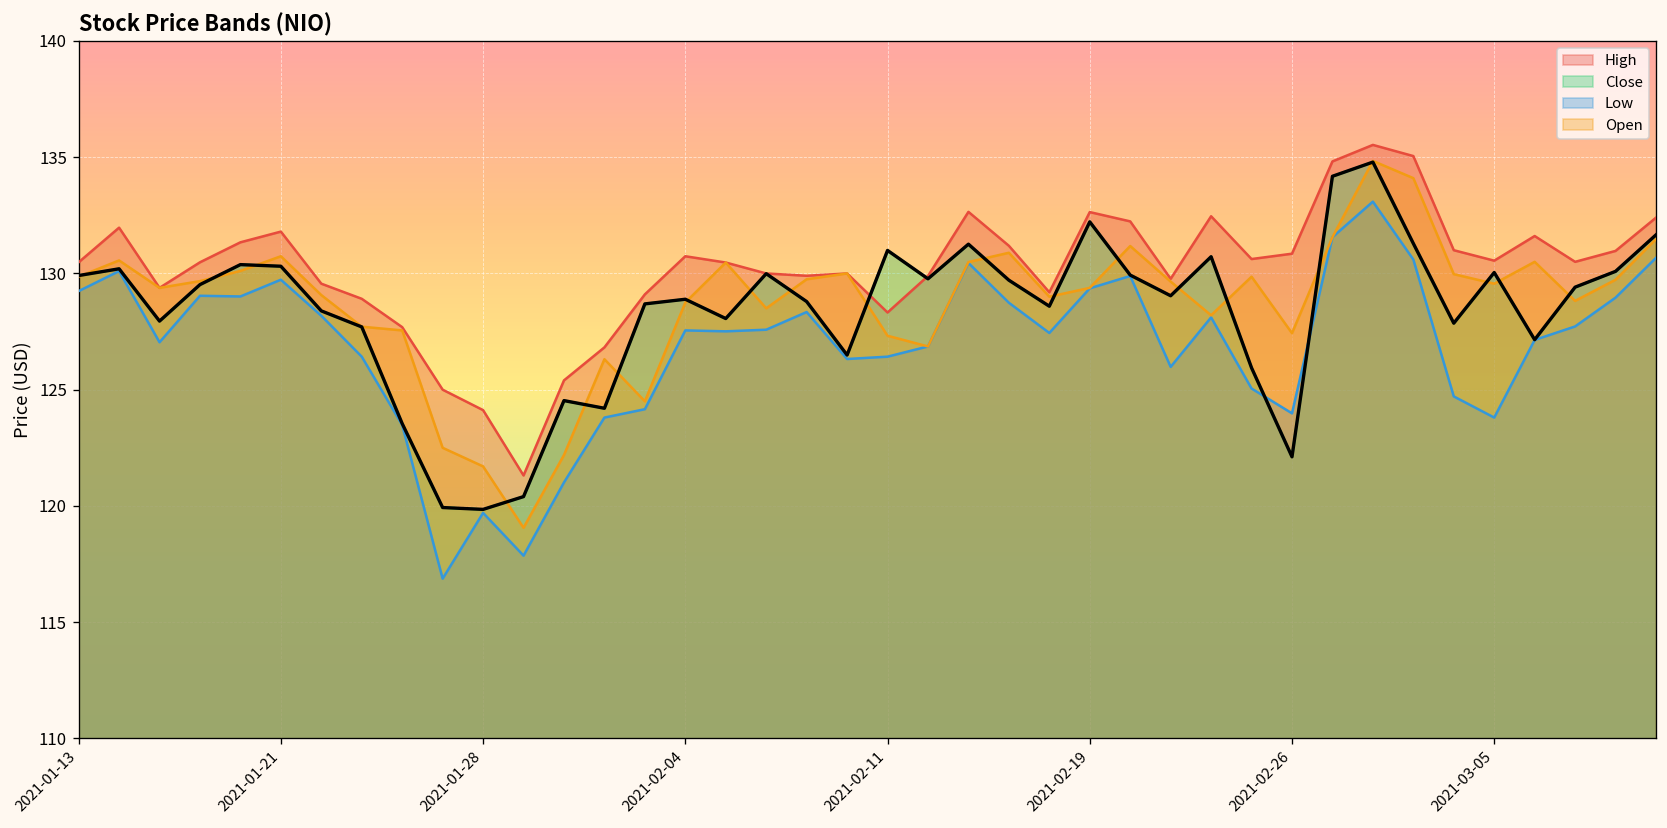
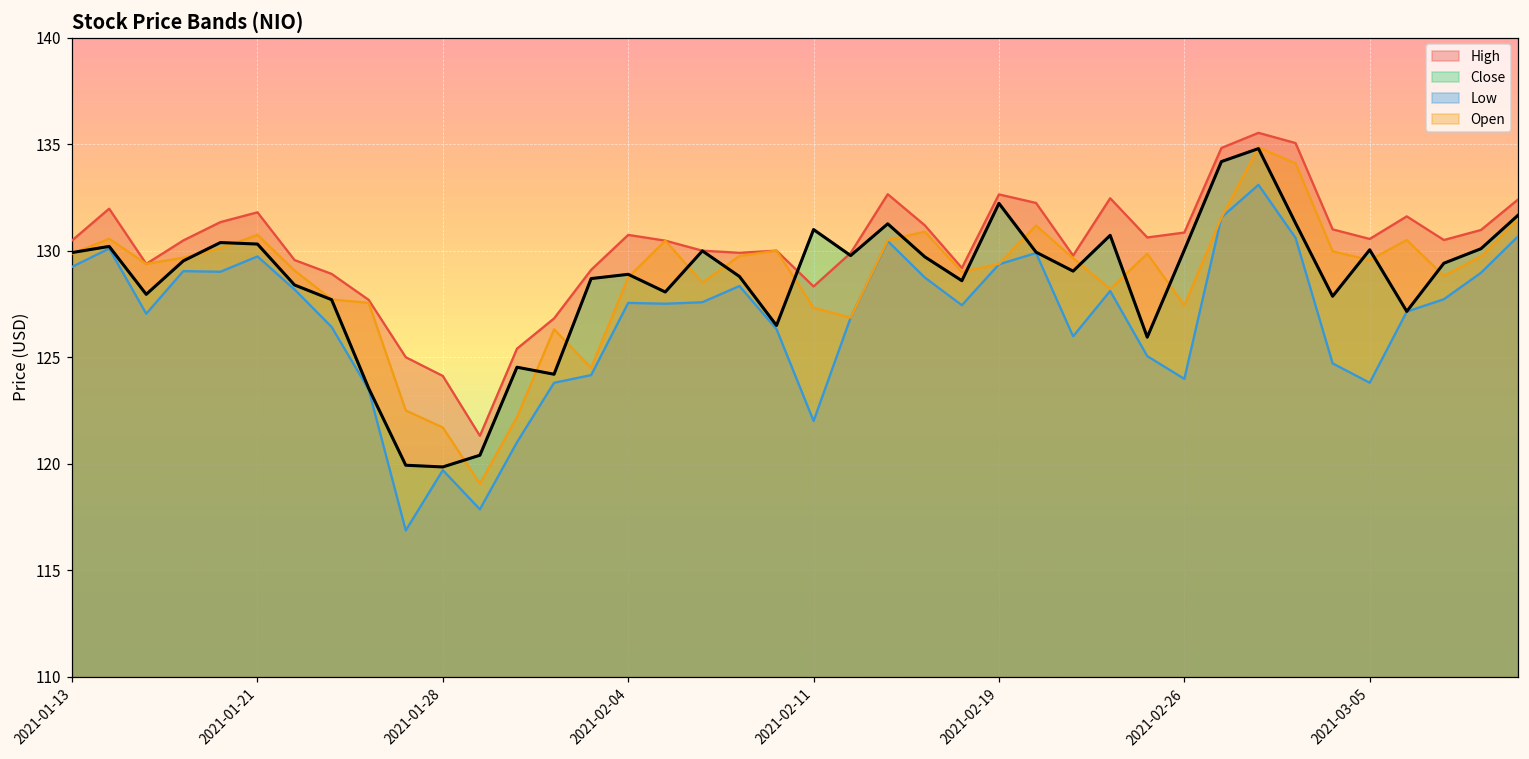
  {
    "Close": {
      "2021-01-21": 130.3,
      "2021-01-28": 119.8,
      "2021-02-04": 128.9,
      "2021-02-11": 131.0,
      "2021-02-19": 132.2,
-     "2021-02-26": 122.1,
+     "2021-02-26": 130.0,
      "2021-03-05": 130.0
    },
    "Low": {
      "2021-01-13": 129.2,
      "2021-01-21": 129.7,
      "2021-01-28": 119.7,
      "2021-02-04": 127.6,
-     "2021-02-11": 126.4,
+     "2021-02-11": 122.0,
      "2021-02-26": 124.0,
      "2021-03-05": 123.8
    }
  }
